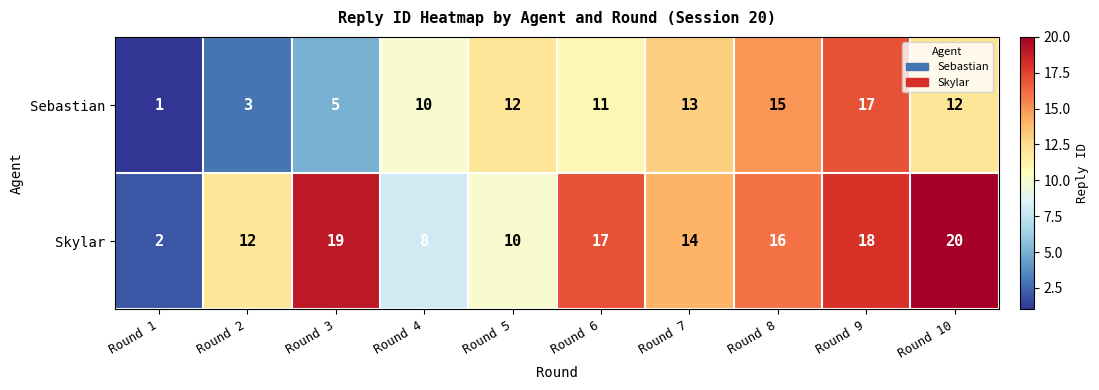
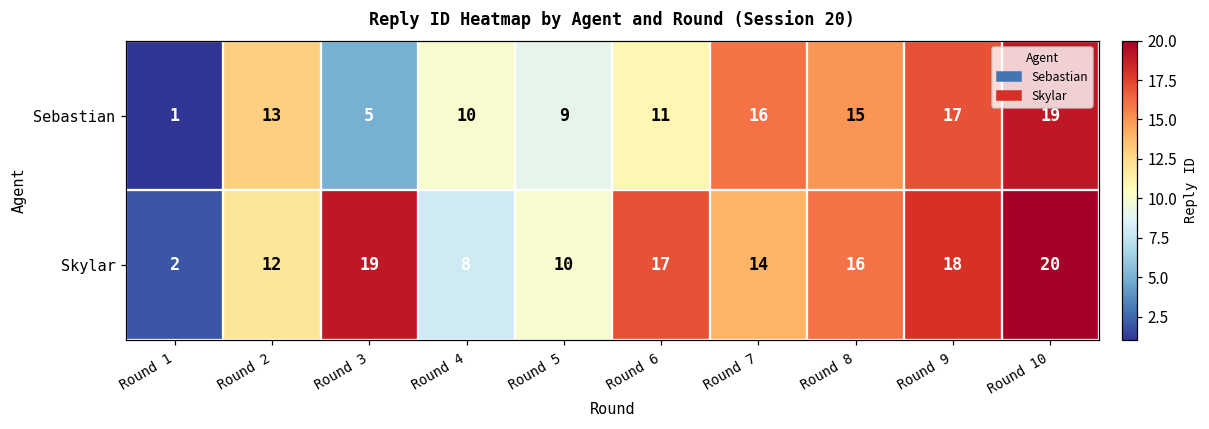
  {
    "Sebastian": {
      "Round 1": 1,
-     "Round 2": 3,
+     "Round 2": 13,
      "Round 3": 5,
      "Round 4": 10,
-     "Round 5": 12,
+     "Round 5": 9,
      "Round 6": 11,
-     "Round 7": 13,
+     "Round 7": 16,
      "Round 8": 15,
      "Round 9": 17,
-     "Round 10": 12
+     "Round 10": 19
    },
    "Skylar": {
      "Round 1": 2,
      "Round 2": 12,
      "Round 3": 19,
      "Round 4": 8,
      "Round 5": 10,
      "Round 6": 17,
      "Round 7": 14,
      "Round 8": 16,
      "Round 9": 18,
      "Round 10": 20
    }
  }
